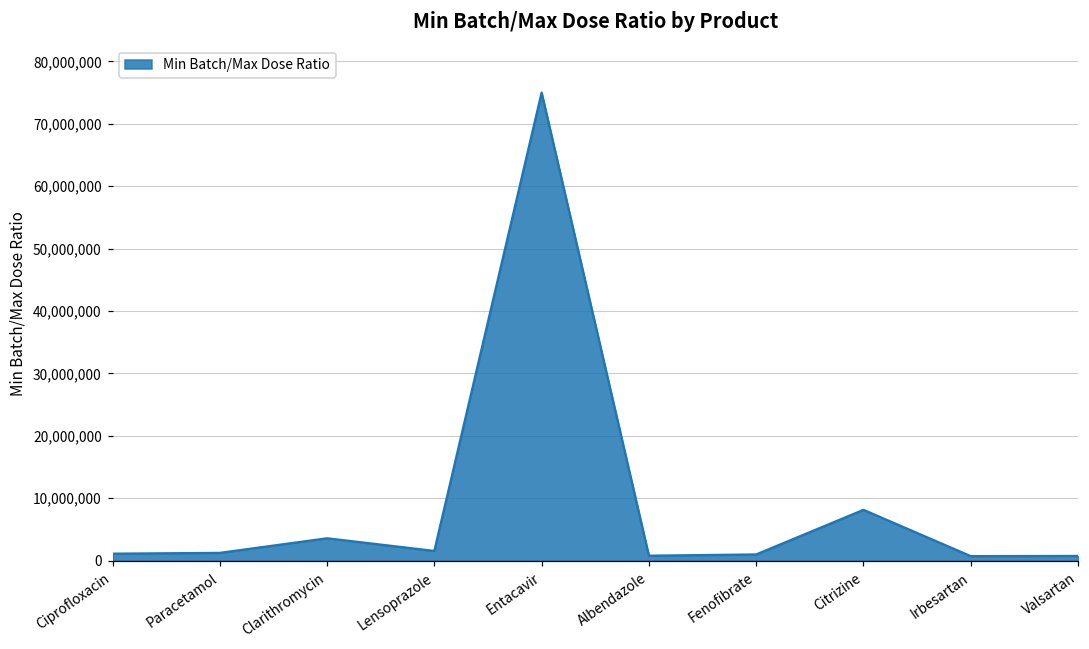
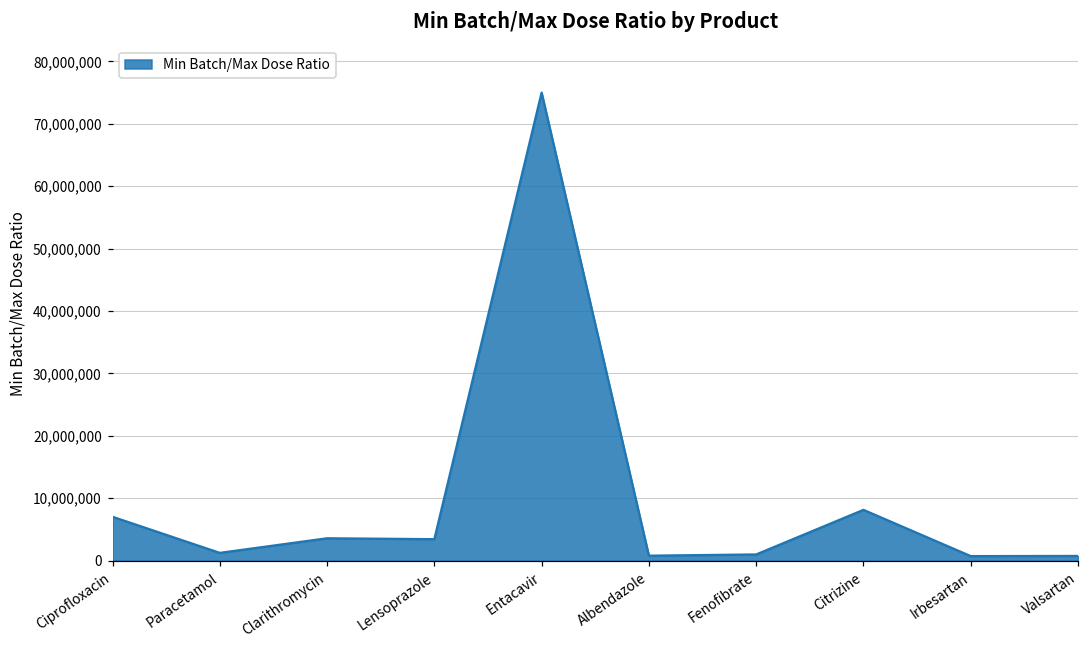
  {
-   "Ciprofloxacin": "1,000,000",
+   "Ciprofloxacin": "7,000,000",
    "Paracetamol": "1,000,000",
    "Clarithromycin": "4,000,000",
-   "Lensoprazole": "2,000,000",
+   "Lensoprazole": "3,000,000",
    "Entacavir": "75,000,000",
    "Albendazole": "1,000,000",
    "Fenofibrate": "1,000,000",
    "Citrizine": "8,000,000",
    "Irbesartan": "1,000,000",
    "Valsartan": "1,000,000"
  }
